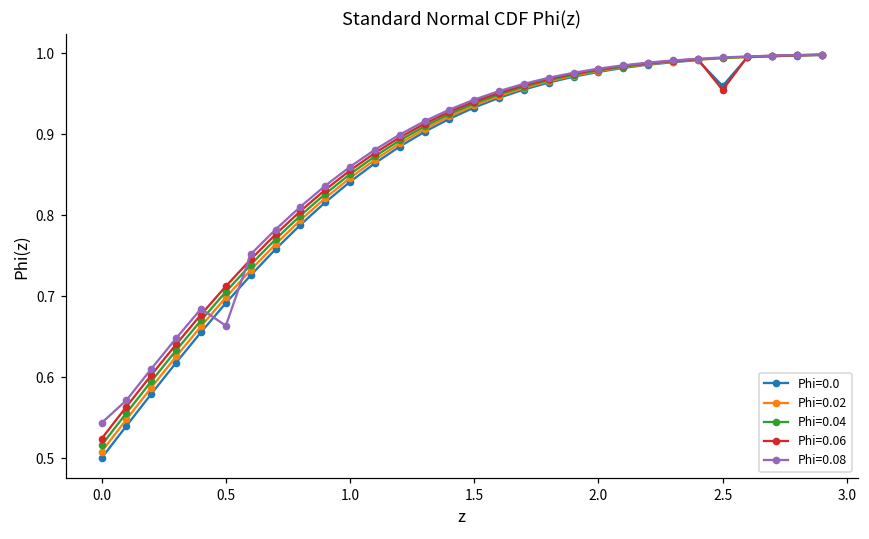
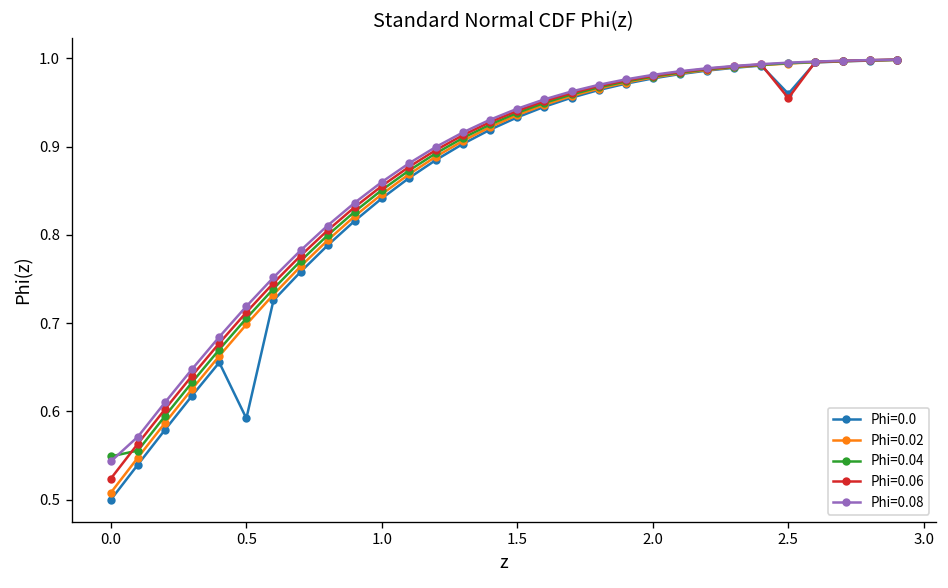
  {
    "Phi=0.0": {
      "0.0": 0.50,
-     "0.5": 0.69,
+     "0.5": 0.59,
      "1.0": 0.84,
      "2.5": 0.96
    },
    "Phi=0.02": {
      "0.0": 0.51,
      "0.5": 0.70,
      "1.0": 0.85
    },
    "Phi=0.04": {
-     "0.0": 0.52,
+     "0.0": 0.55,
      "0.5": 0.71,
      "1.0": 0.85
    },
    "Phi=0.06": {
      "0.0": 0.52,
      "0.5": 0.71,
      "1.0": 0.86,
      "2.5": 0.95
    },
    "Phi=0.08": {
      "0.0": 0.54,
-     "0.5": 0.66,
+     "0.5": 0.72,
      "1.0": 0.86
    }
  }
